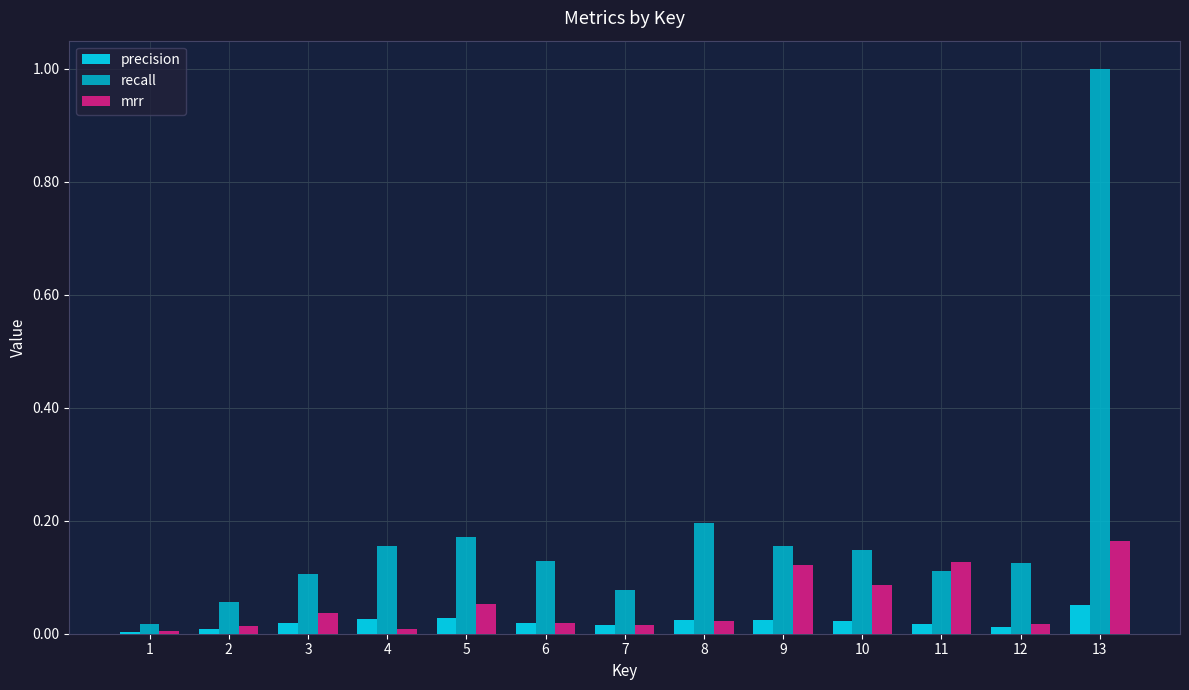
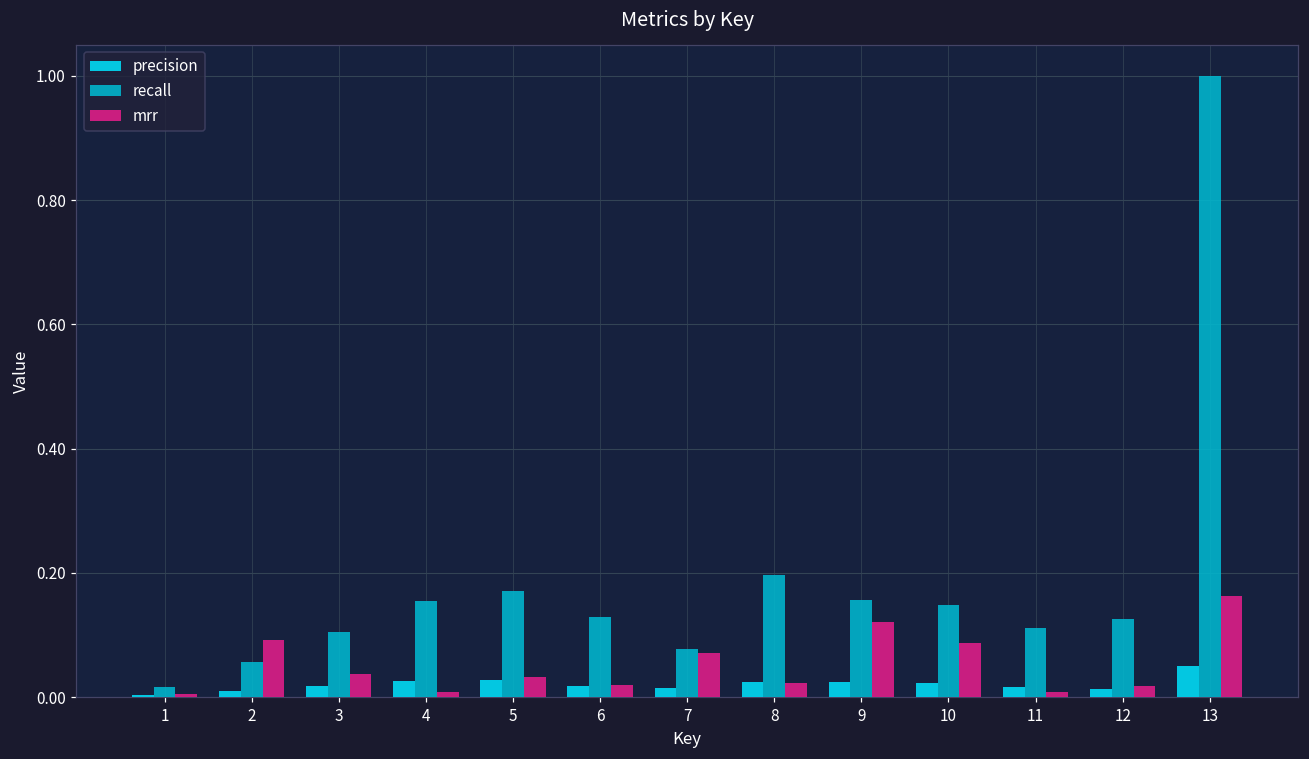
  {
    "mrr": {
      "1": 0.01,
-     "2": 0.01,
+     "2": 0.09,
      "3": 0.04,
      "4": 0.01,
-     "5": 0.05,
+     "5": 0.03,
      "6": 0.02,
-     "7": 0.02,
+     "7": 0.07,
      "8": 0.02,
      "9": 0.12,
      "10": 0.09,
-     "11": 0.13,
+     "11": 0.01,
      "12": 0.02,
      "13": 0.16
    }
  }
